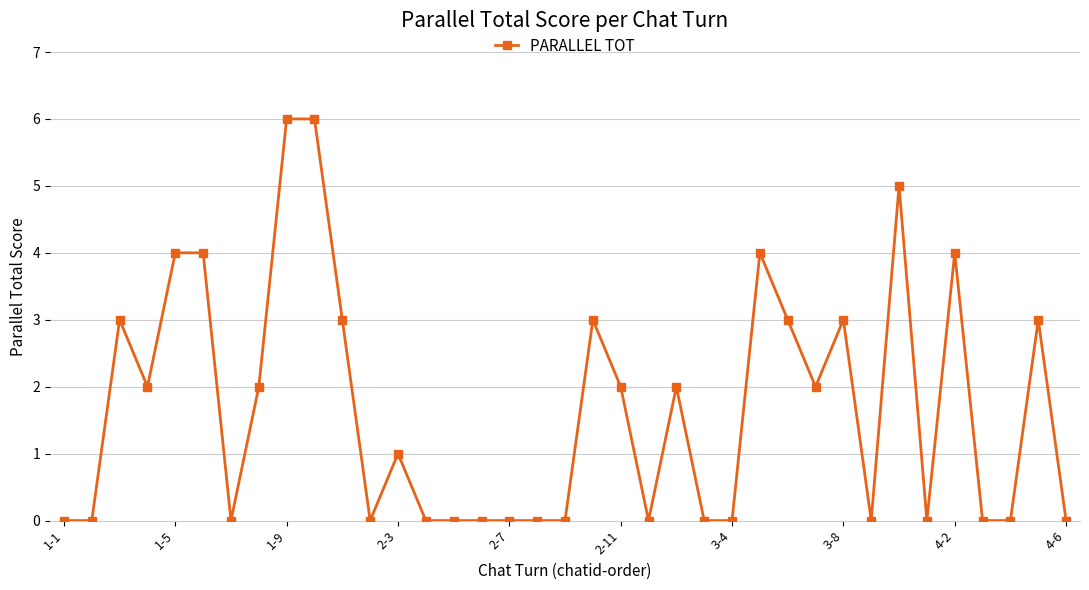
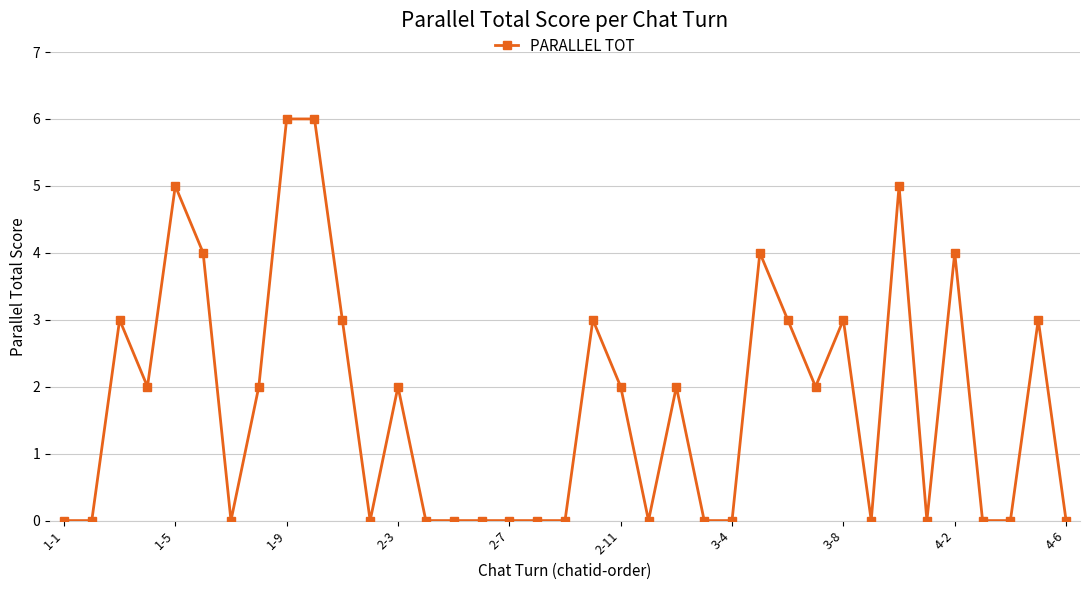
  {
    "1-1": 0,
-   "1-5": 4,
+   "1-5": 5,
    "1-9": 6,
-   "2-3": 1,
+   "2-3": 2,
    "2-7": 0,
    "2-11": 2,
    "3-4": 0,
    "3-8": 3,
    "4-2": 4,
    "4-6": 0
  }
